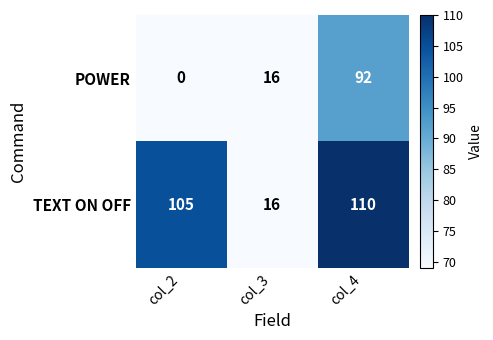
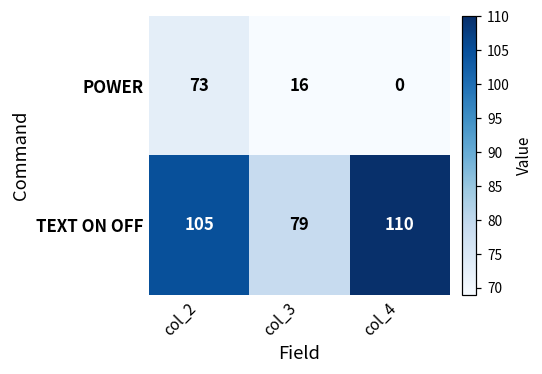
  {
    "POWER": {
-     "col_2": 0,
+     "col_2": 73,
      "col_3": 16,
-     "col_4": 92
+     "col_4": 0
    },
    "TEXT ON OFF": {
      "col_2": 105,
-     "col_3": 16,
+     "col_3": 79,
      "col_4": 110
    }
  }
